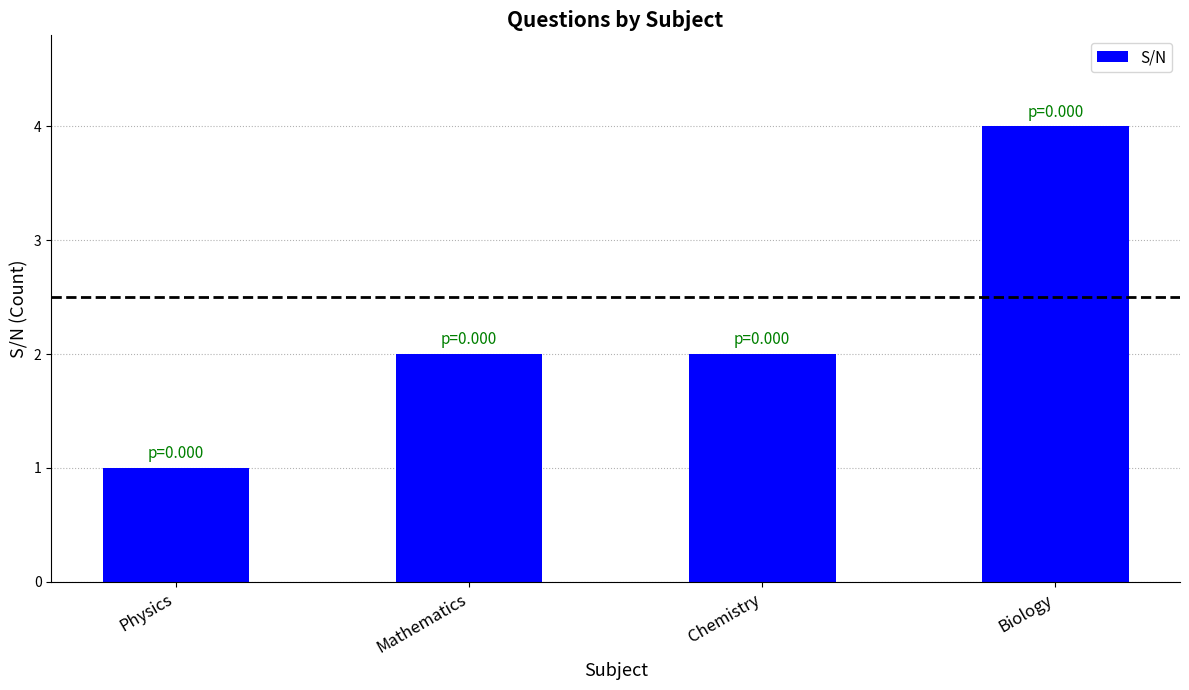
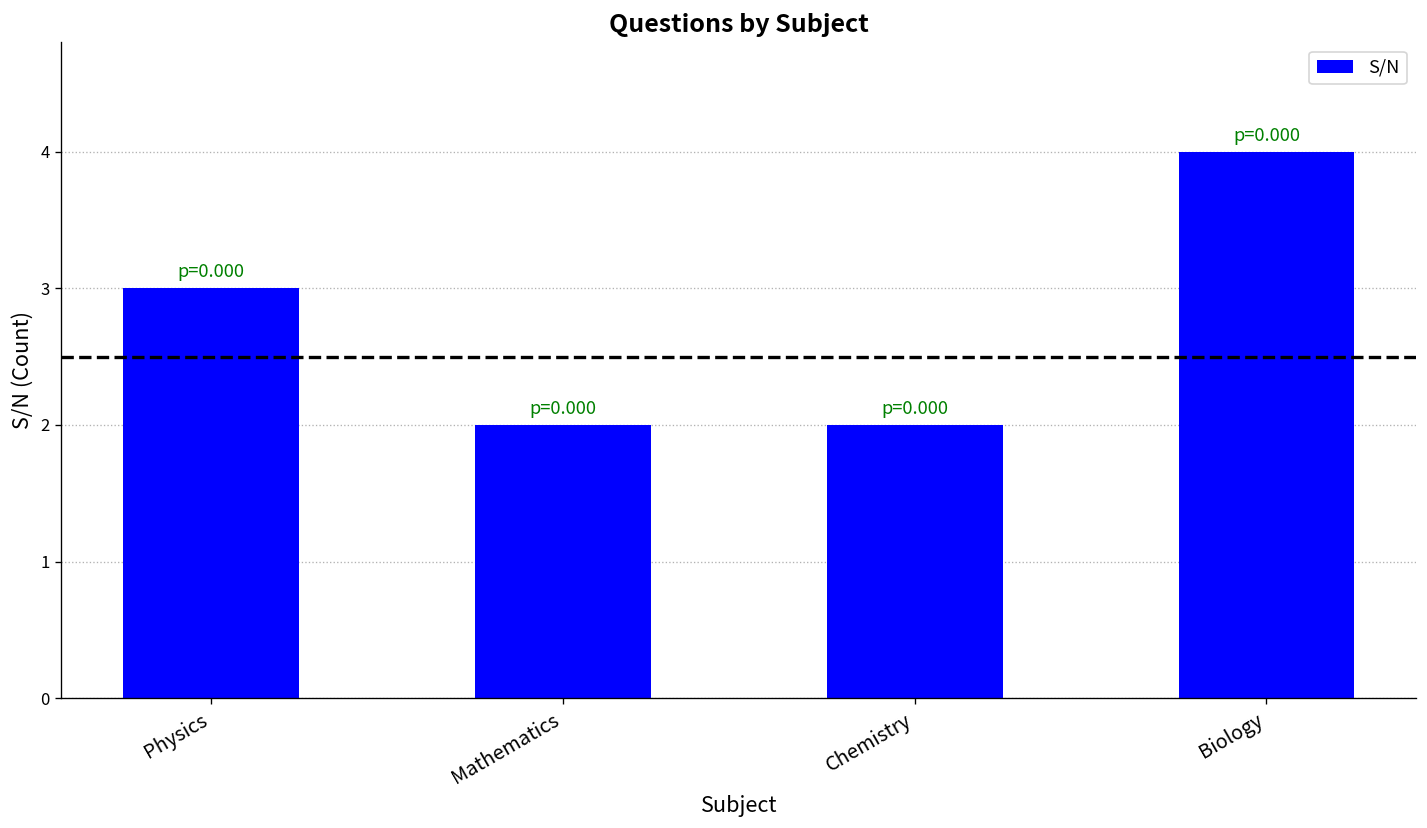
  {
-   "Physics": 1
+   "Physics": 3
  }
